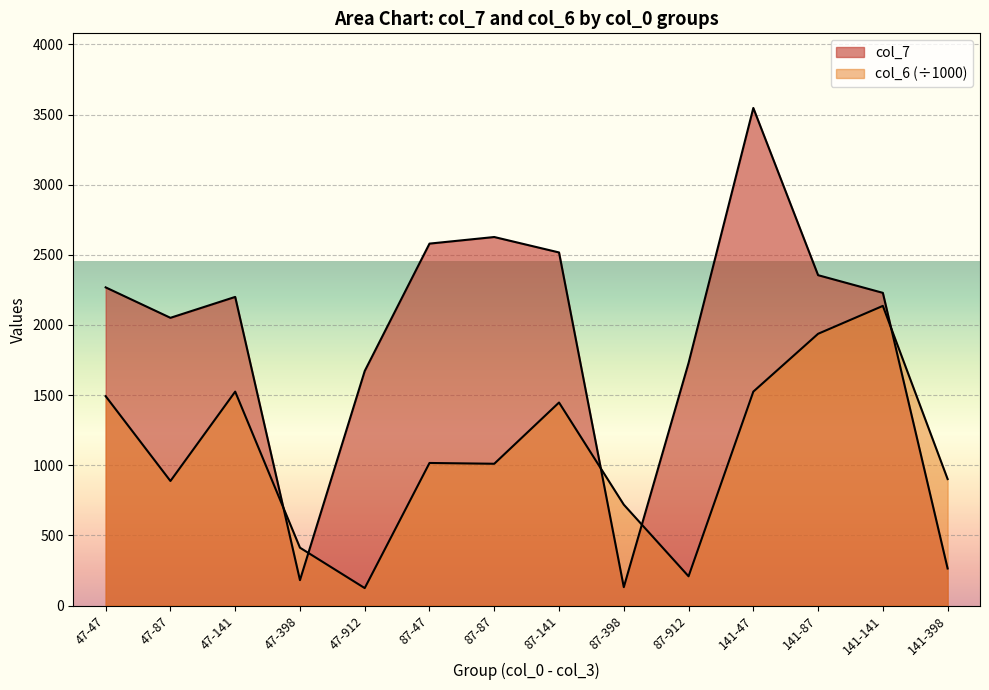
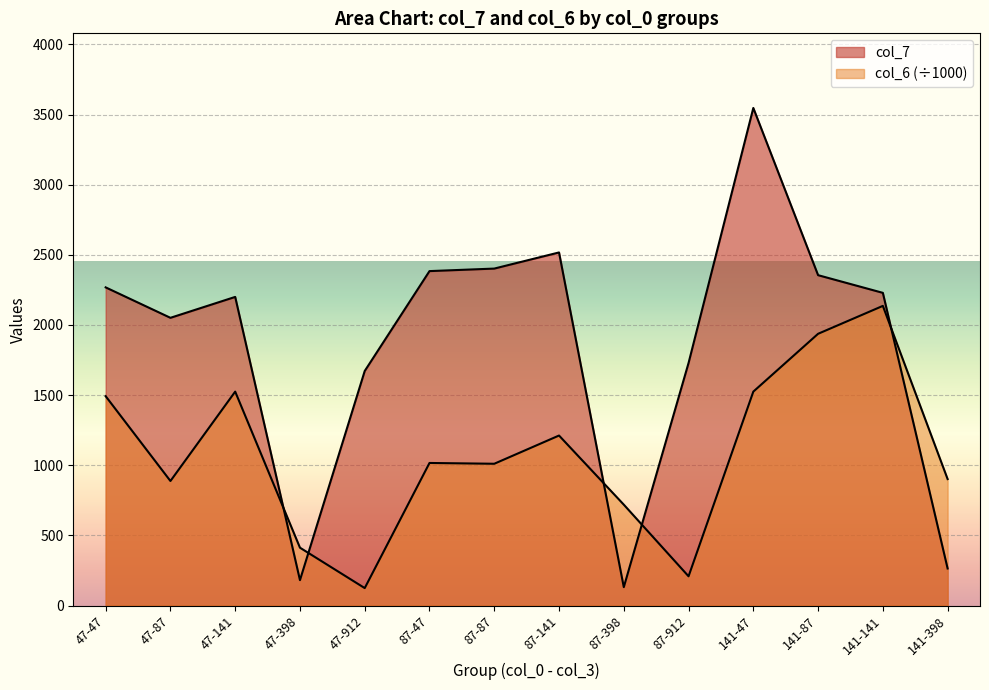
  {
    "col_7": {
      "47-47": 2270,
      "47-87": 2050,
      "47-141": 2200,
      "47-398": 180,
      "47-912": 1670,
-     "87-47": 2580,
-     "87-87": 2630,
+     "87-47": 2380,
+     "87-87": 2400,
      "87-141": 2520,
      "87-398": 130,
      "87-912": 1730,
      "141-47": 3550,
      "141-87": 2360,
      "141-141": 2230,
      "141-398": 260
    },
    "col_6 (÷1000)": {
      "47-47": 1490,
      "47-87": 890,
      "47-141": 1520,
      "47-398": 410,
      "47-912": 120,
      "87-47": 1020,
      "87-87": 1010,
-     "87-141": 1450,
+     "87-141": 1210,
      "87-398": 720,
      "87-912": 210,
      "141-47": 1520,
      "141-87": 1940,
      "141-141": 2140,
      "141-398": 900
    }
  }
